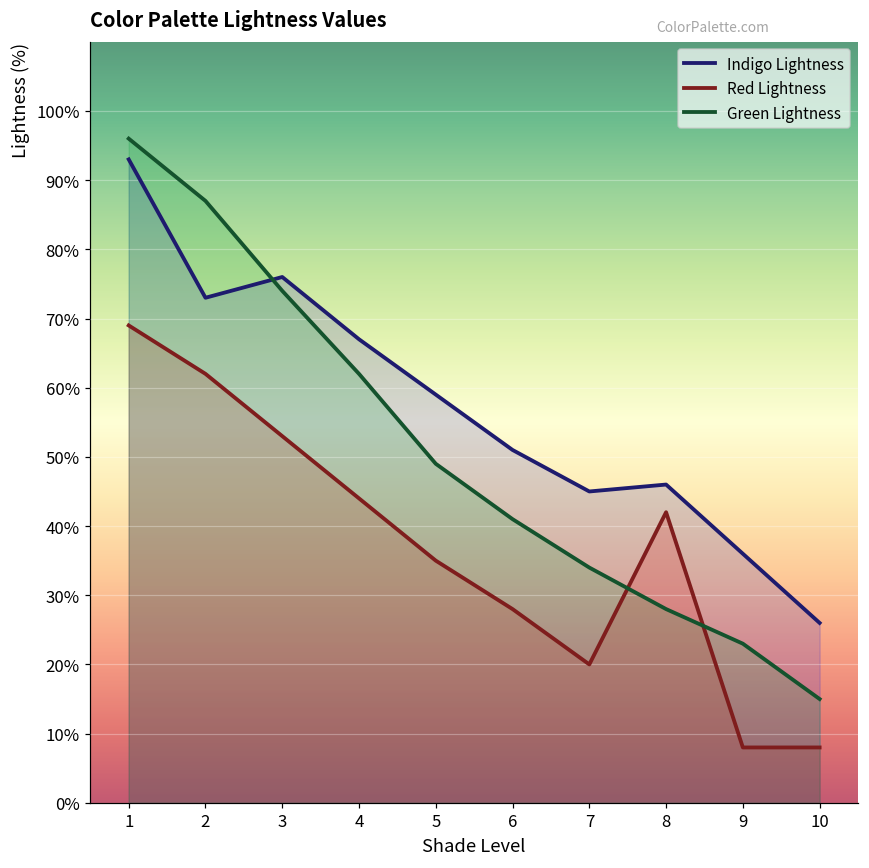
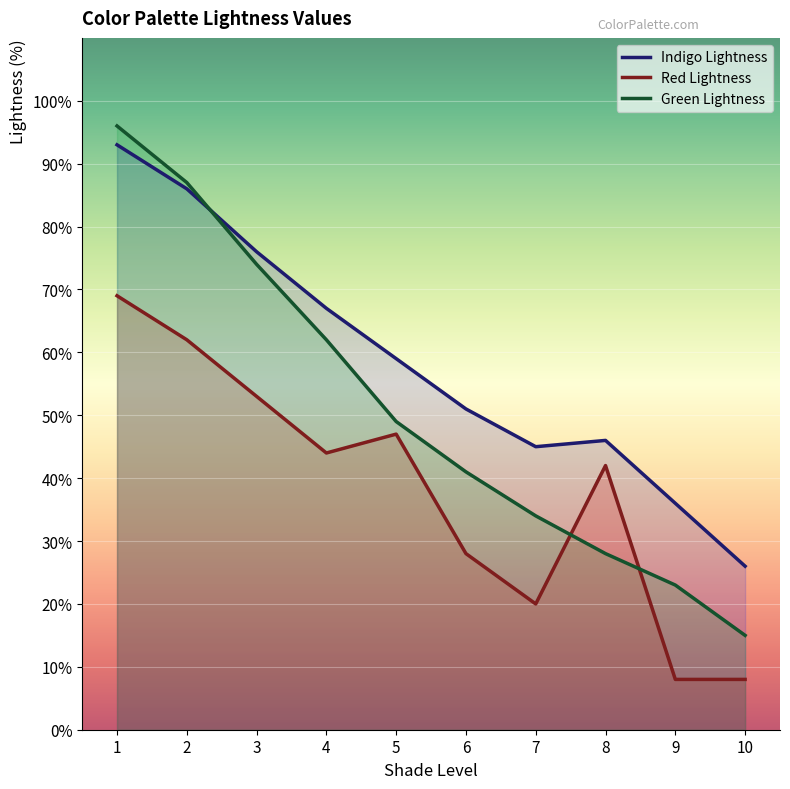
  {
    "Indigo Lightness": {
      "1": "93%",
-     "2": "73%",
+     "2": "86%",
      "3": "76%",
      "4": "67%",
      "5": "59%",
      "6": "51%",
      "7": "45%",
      "8": "46%",
      "9": "36%",
      "10": "26%"
    },
    "Red Lightness": {
      "1": "69%",
      "2": "62%",
      "3": "53%",
      "4": "44%",
-     "5": "35%",
+     "5": "47%",
      "6": "28%",
      "7": "20%",
      "8": "42%",
      "9": "8%",
      "10": "8%"
    },
    "Green Lightness": {
      "1": "96%",
      "2": "87%",
      "3": "74%",
      "4": "62%",
      "5": "49%",
      "6": "41%",
      "7": "34%",
      "8": "28%",
      "9": "23%",
      "10": "15%"
    }
  }
